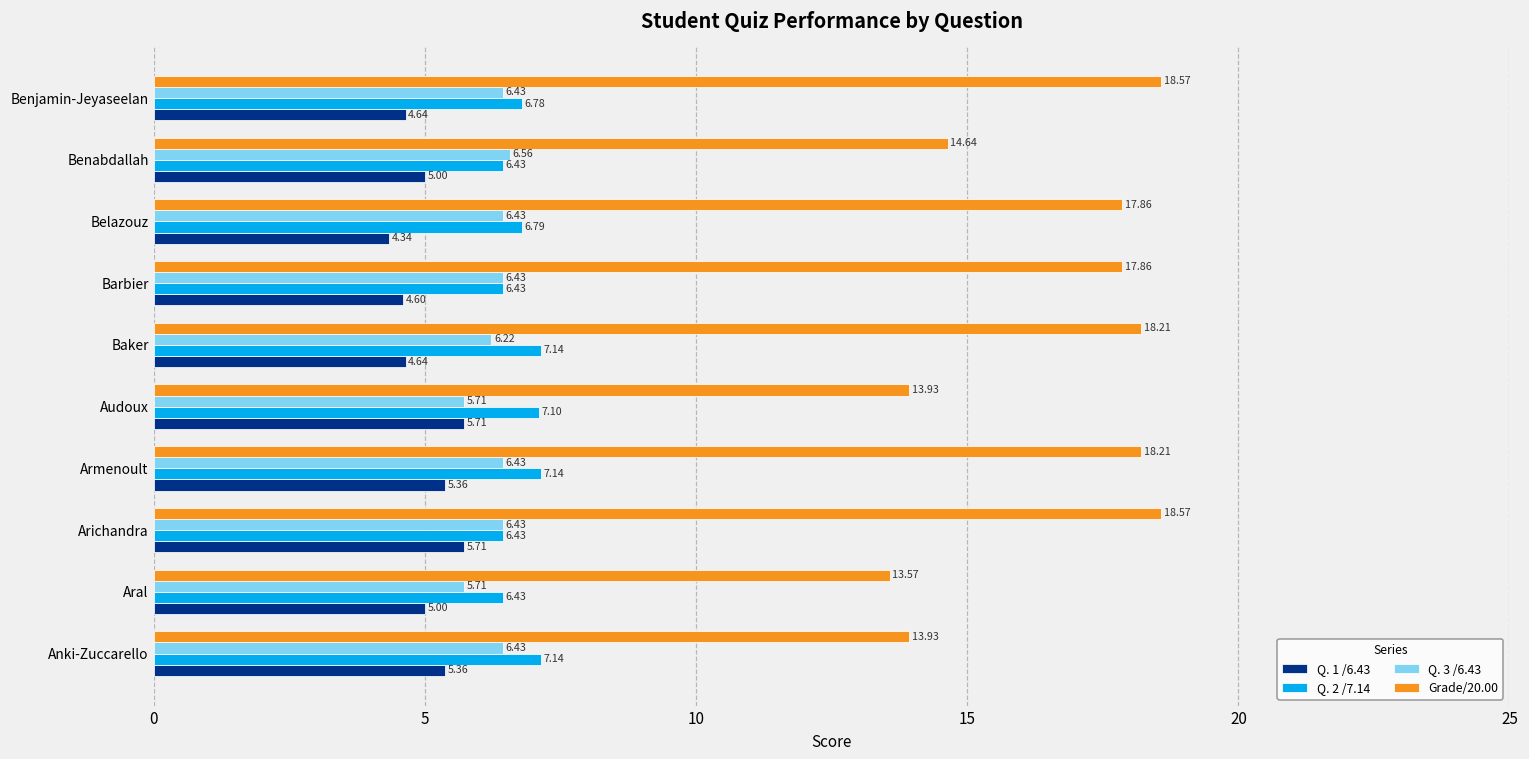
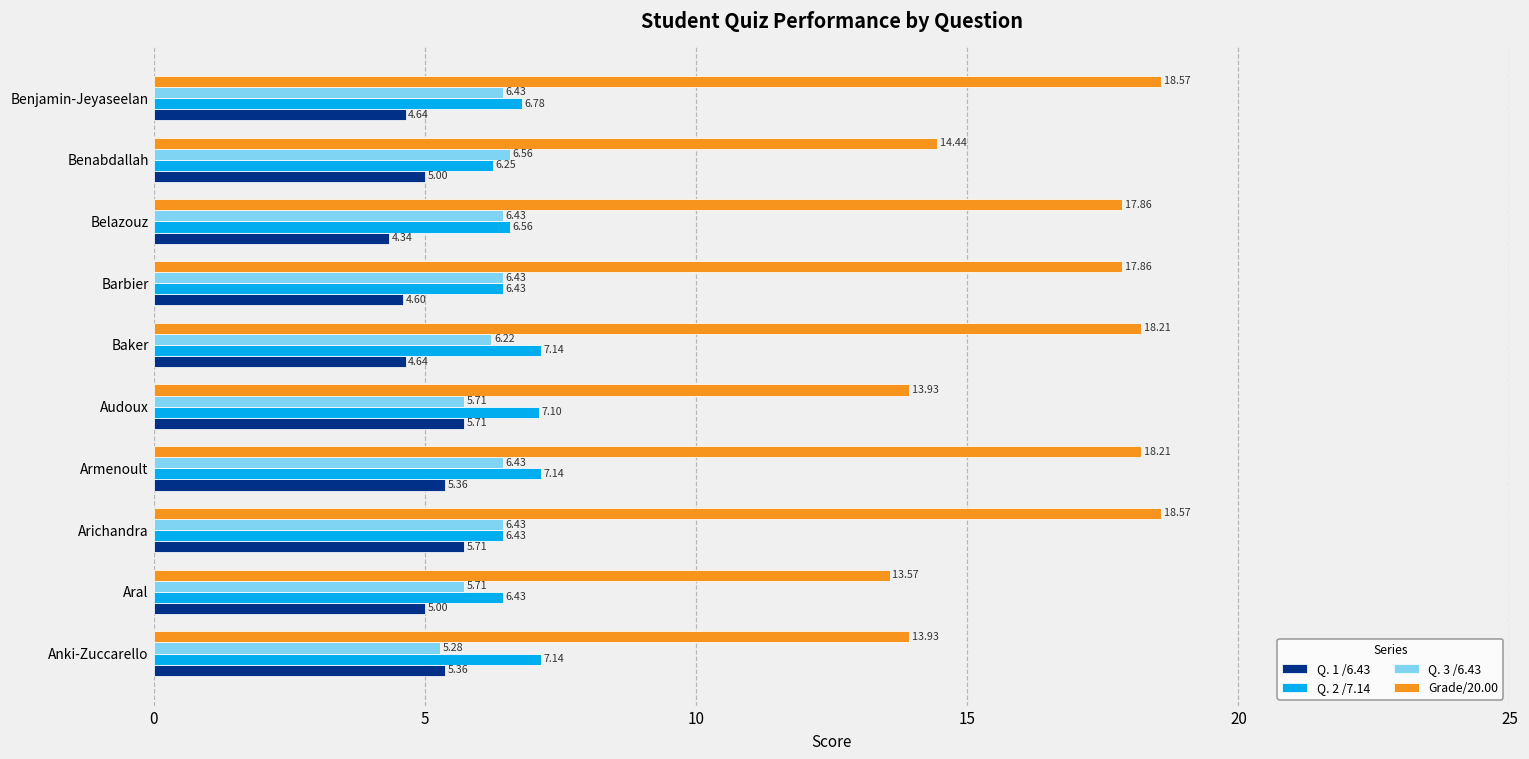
  {
    "Q. 1 /6.43": {
      "Benjamin-Jeyaseelan": 4.64,
      "Benabdallah": 5.00,
      "Belazouz": 4.34,
      "Barbier": 4.60,
      "Baker": 4.64,
      "Audoux": 5.71,
      "Armenoult": 5.36,
      "Arichandra": 5.71,
      "Aral": 5.00,
      "Anki-Zuccarello": 5.36
    },
    "Q. 2 /7.14": {
      "Benjamin-Jeyaseelan": 6.78,
-     "Benabdallah": 6.43,
-     "Belazouz": 6.79,
+     "Benabdallah": 6.25,
+     "Belazouz": 6.56,
      "Barbier": 6.43,
      "Baker": 7.14,
      "Audoux": 7.10,
      "Armenoult": 7.14,
      "Arichandra": 6.43,
      "Aral": 6.43,
      "Anki-Zuccarello": 7.14
    },
    "Q. 3 /6.43": {
      "Benjamin-Jeyaseelan": 6.43,
      "Benabdallah": 6.56,
      "Belazouz": 6.43,
      "Barbier": 6.43,
      "Baker": 6.22,
      "Audoux": 5.71,
      "Armenoult": 6.43,
      "Arichandra": 6.43,
      "Aral": 5.71,
-     "Anki-Zuccarello": 6.43
+     "Anki-Zuccarello": 5.28
    },
    "Grade/20.00": {
      "Benjamin-Jeyaseelan": 18.57,
-     "Benabdallah": 14.64,
+     "Benabdallah": 14.44,
      "Belazouz": 17.86,
      "Barbier": 17.86,
      "Baker": 18.21,
      "Audoux": 13.93,
      "Armenoult": 18.21,
      "Arichandra": 18.57,
      "Aral": 13.57,
      "Anki-Zuccarello": 13.93
    }
  }
